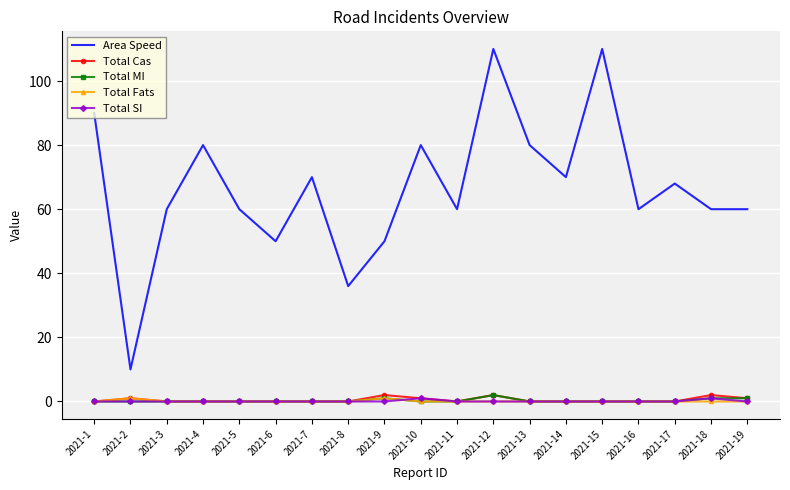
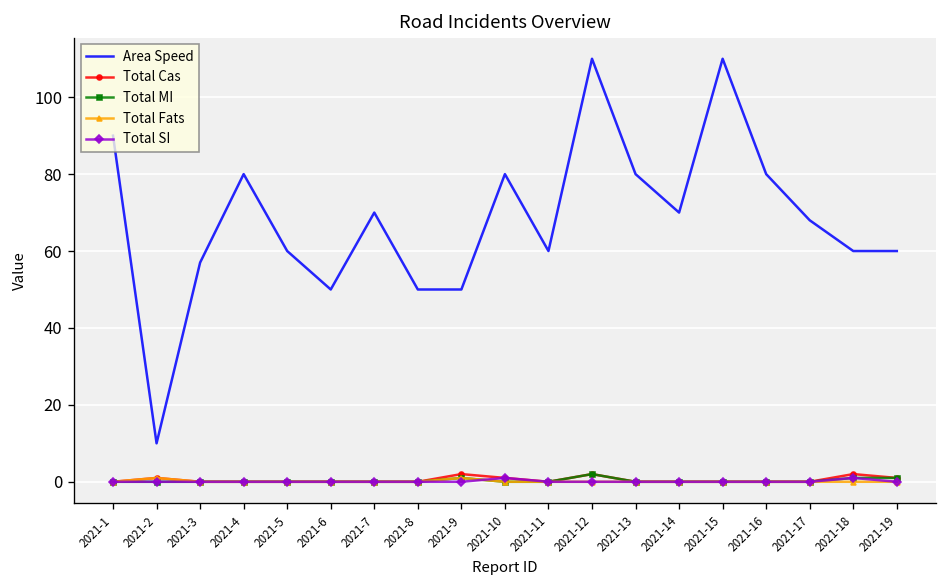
  {
    "Area Speed": {
      "2021-2": 10,
-     "2021-3": 60,
+     "2021-3": 57,
      "2021-4": 80,
      "2021-5": 60,
      "2021-6": 50,
      "2021-7": 70,
-     "2021-8": 36,
+     "2021-8": 50,
      "2021-9": 50,
      "2021-10": 80,
      "2021-11": 60,
      "2021-12": 110,
      "2021-13": 80,
      "2021-14": 70,
      "2021-15": 110,
-     "2021-16": 60,
+     "2021-16": 80,
      "2021-17": 68,
      "2021-18": 60,
      "2021-19": 60
    },
    "Total Cas": {
      "2021-9": 2,
      "2021-18": 2
    },
    "Total Fats": {
      "2021-18": 0
    },
    "Total SI": {
      "2021-9": 0
    }
  }
